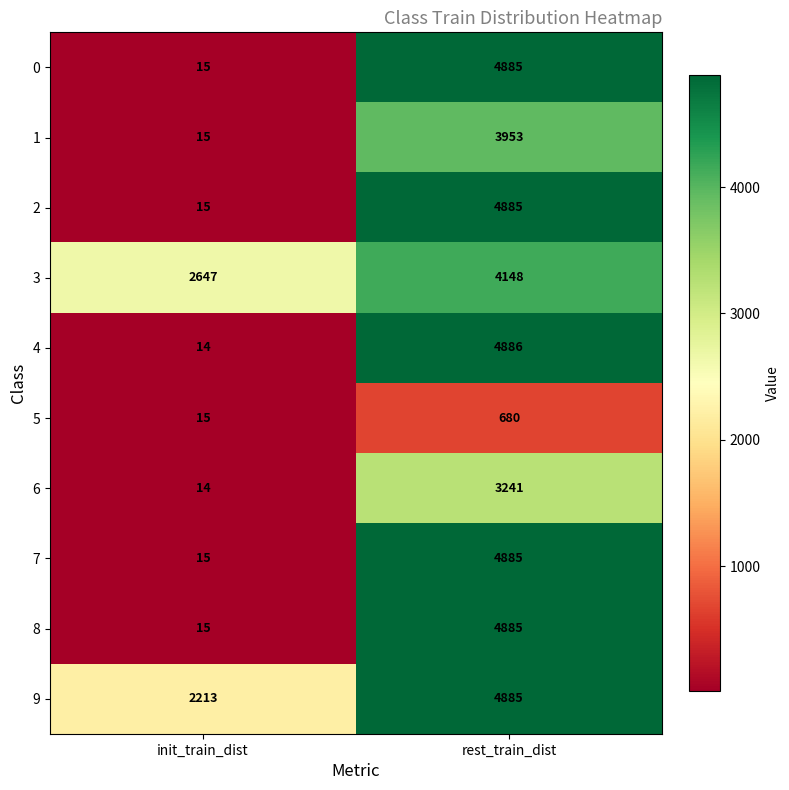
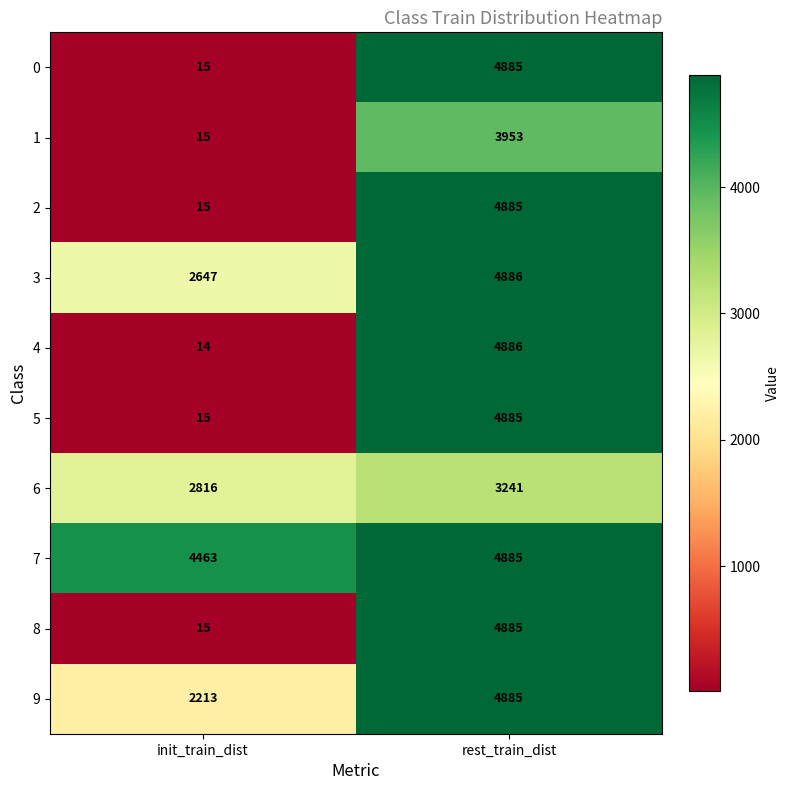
  {
    "0": {
      "init_train_dist": 15,
      "rest_train_dist": 4885
    },
    "1": {
      "init_train_dist": 15,
      "rest_train_dist": 3953
    },
    "2": {
      "init_train_dist": 15,
      "rest_train_dist": 4885
    },
    "3": {
      "init_train_dist": 2647,
-     "rest_train_dist": 4148
+     "rest_train_dist": 4886
    },
    "4": {
      "init_train_dist": 14,
      "rest_train_dist": 4886
    },
    "5": {
      "init_train_dist": 15,
-     "rest_train_dist": 680
+     "rest_train_dist": 4885
    },
    "6": {
-     "init_train_dist": 14,
+     "init_train_dist": 2816,
      "rest_train_dist": 3241
    },
    "7": {
-     "init_train_dist": 15,
+     "init_train_dist": 4463,
      "rest_train_dist": 4885
    },
    "8": {
      "init_train_dist": 15,
      "rest_train_dist": 4885
    },
    "9": {
      "init_train_dist": 2213,
      "rest_train_dist": 4885
    }
  }
